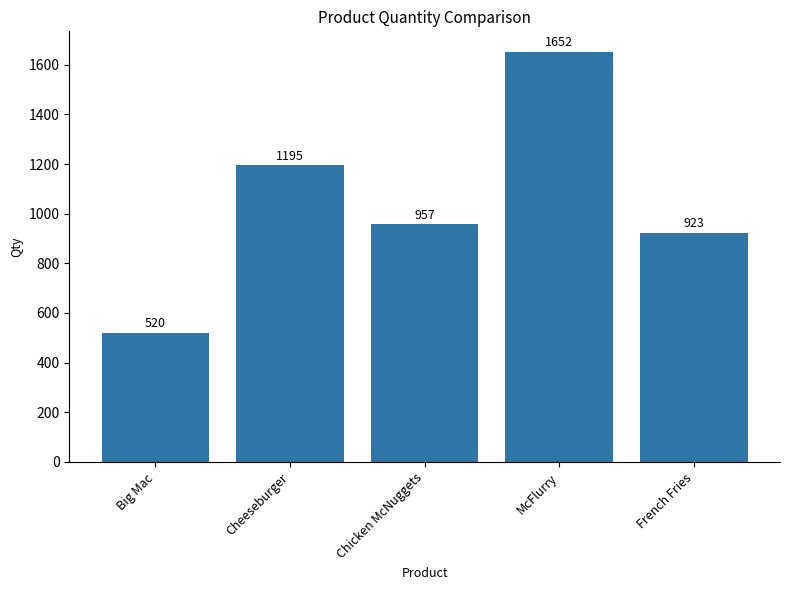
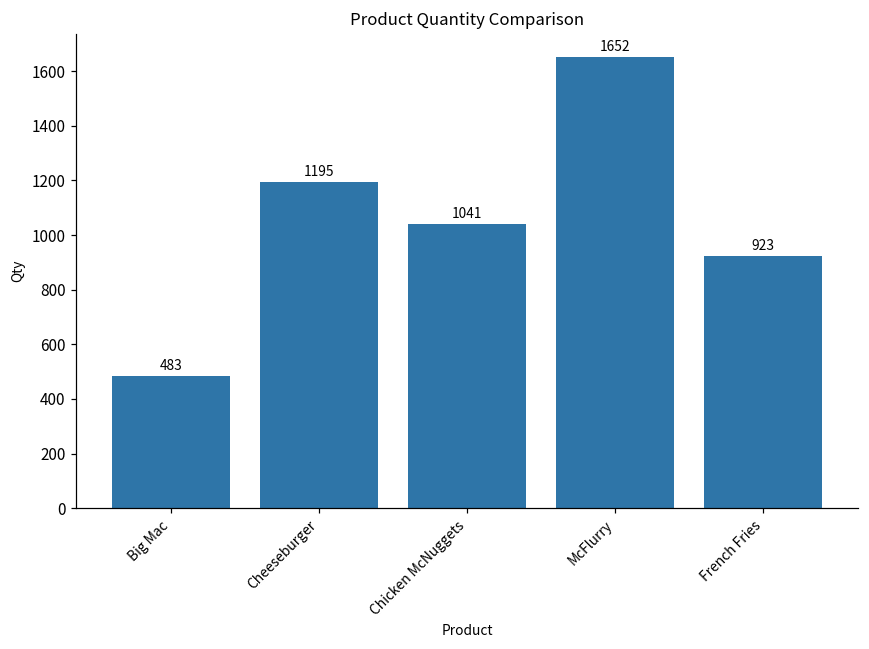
  {
-   "Big Mac": 520,
+   "Big Mac": 483,
    "Cheeseburger": 1195,
-   "Chicken McNuggets": 957,
+   "Chicken McNuggets": 1041,
    "McFlurry": 1652,
    "French Fries": 923
  }
